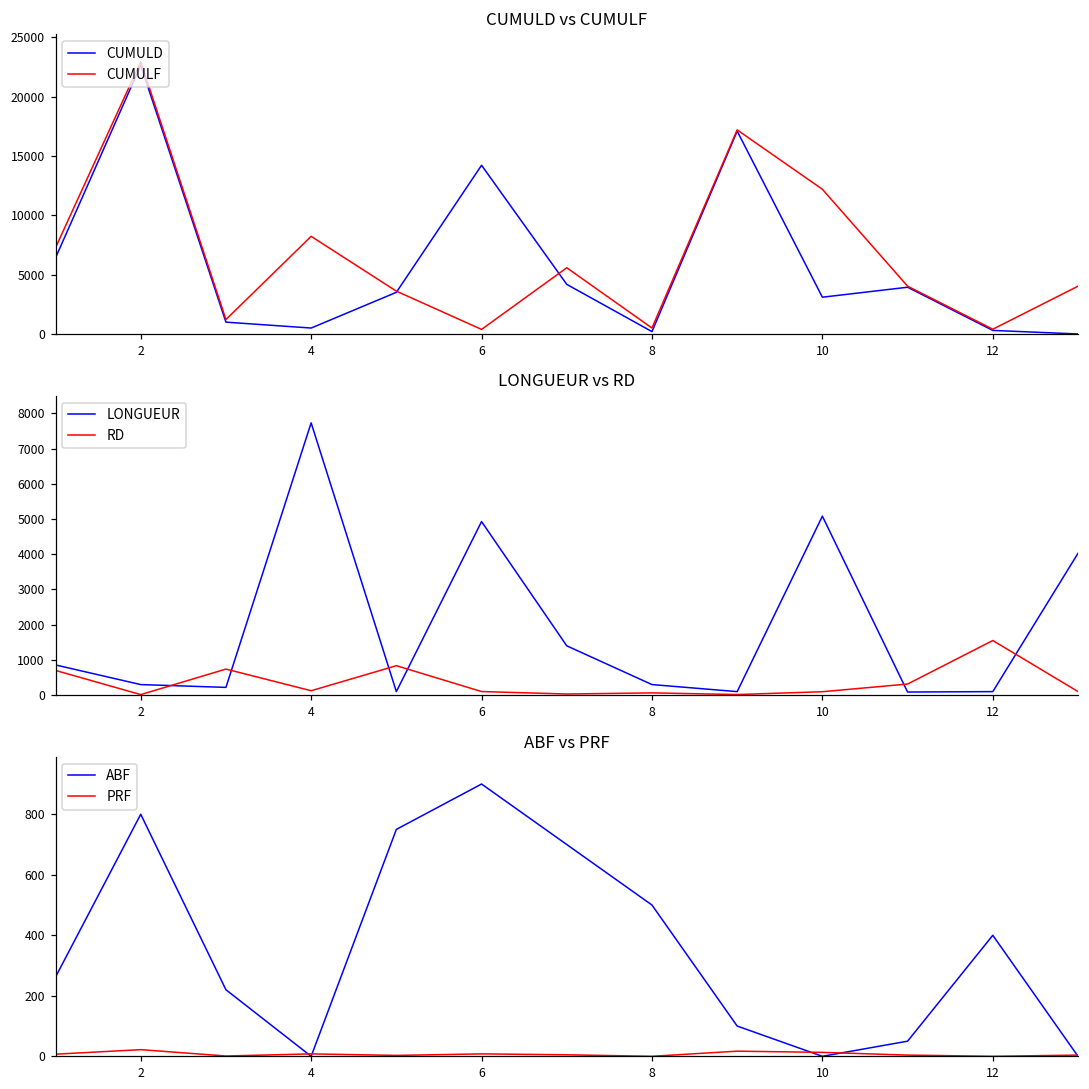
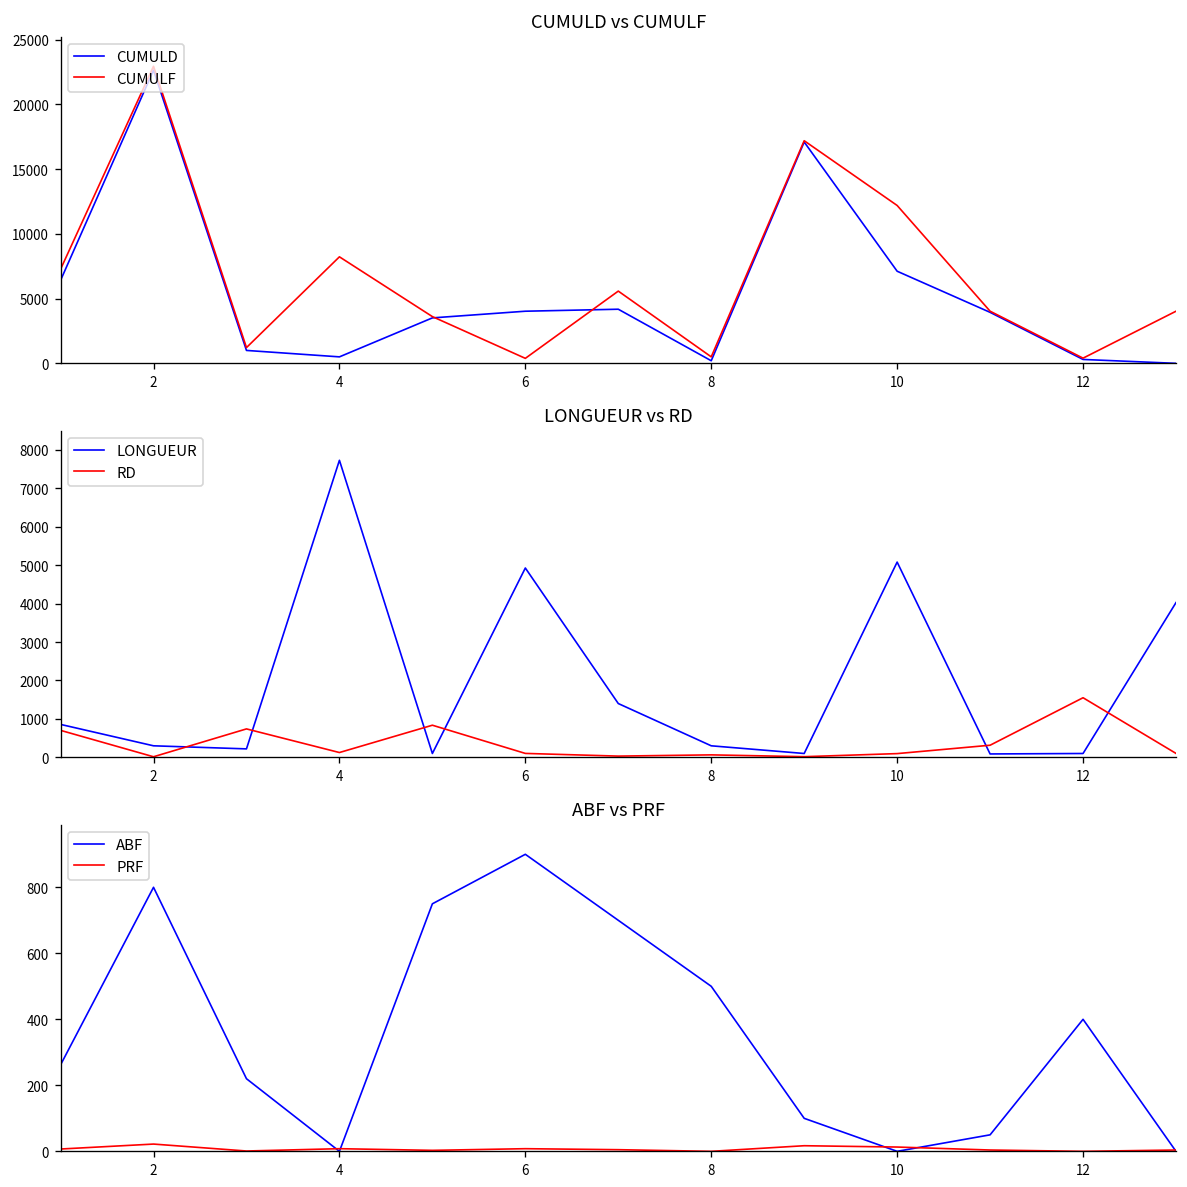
  {
    "CUMULD vs CUMULF": {
      "CUMULD": {
        "4": 500,
-       "6": 14200,
+       "6": 4000,
        "8": 200,
-       "10": 3100
+       "10": 7100
      },
      "CUMULF": {
        "4": 8200,
        "6": 400,
        "8": 500,
        "10": 12200
      }
    },
    "LONGUEUR vs RD": {
      "LONGUEUR": {
        "2": 300,
        "4": 7700,
        "6": 4900,
        "8": 300,
        "10": 5100,
        "12": 100
      },
      "RD": {
        "2": 0,
        "4": 100,
        "6": 100,
        "8": 100,
        "10": 100,
        "12": 1600
      }
    },
    "ABF vs PRF": {
      "ABF": {
        "2": 800,
        "6": 900,
        "8": 500,
        "10": 0,
        "12": 400
      },
      "PRF": {
        "2": 20,
        "6": 10,
        "8": 0,
        "10": 10,
        "12": 0
      }
    }
  }
